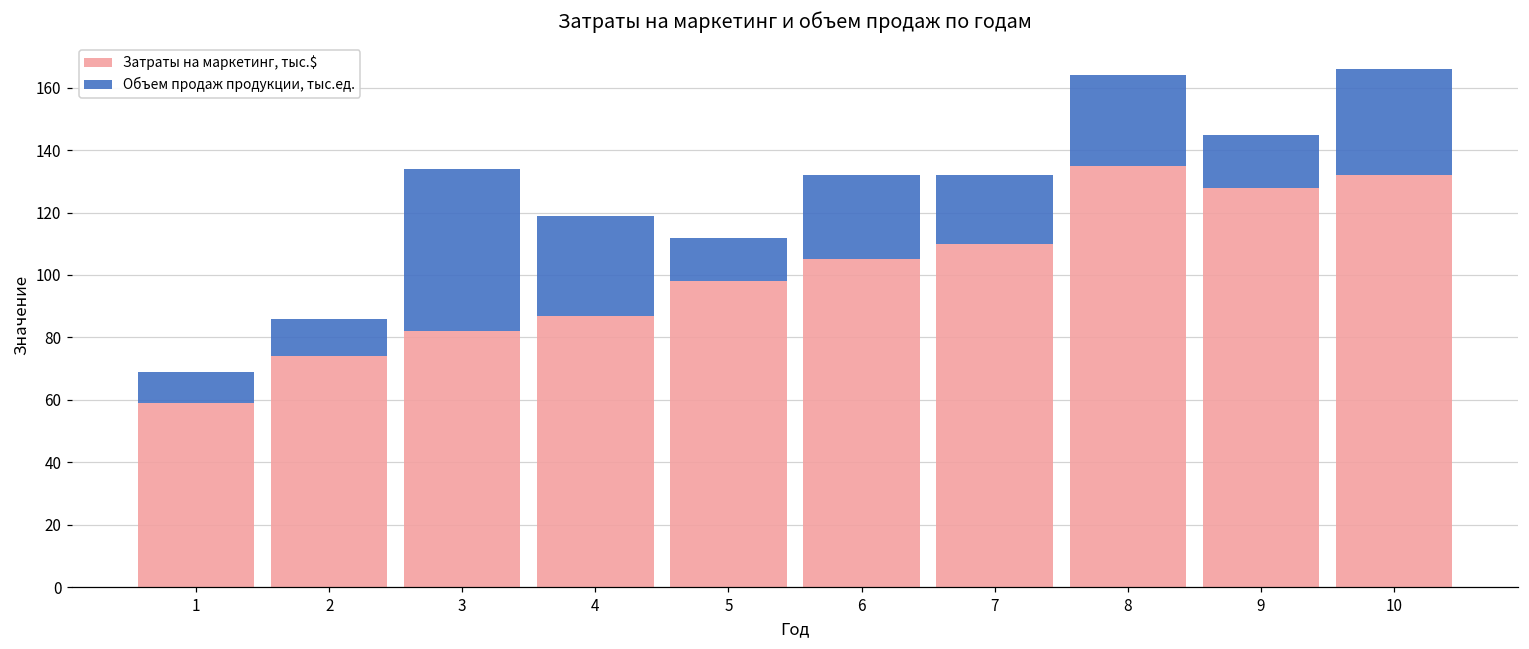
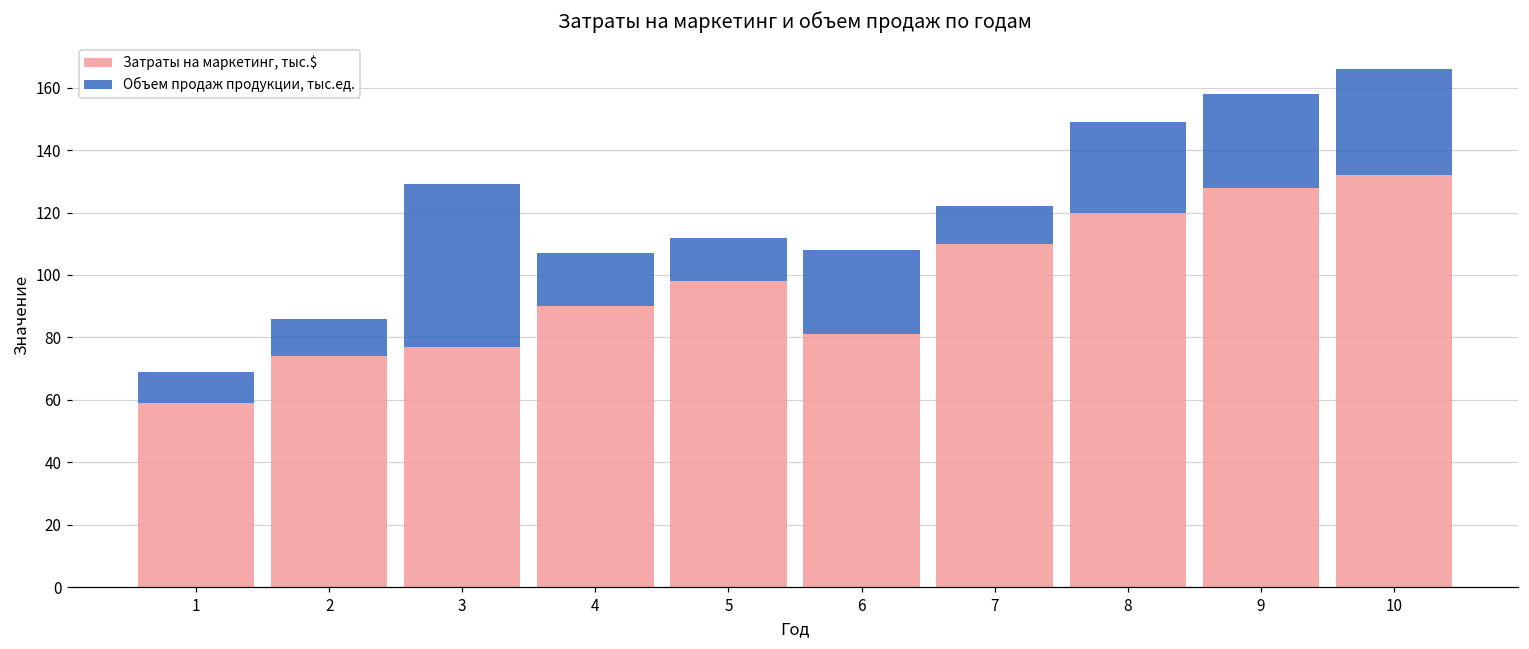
  {
    "Затраты на маркетинг, тыс.$": {
      "1": 59,
      "2": 74,
-     "3": 82,
-     "4": 87,
+     "3": 77,
+     "4": 90,
      "5": 98,
-     "6": 105,
+     "6": 81,
      "7": 110,
-     "8": 135,
+     "8": 120,
      "9": 128,
      "10": 132
    },
    "Объем продаж продукции, тыс.ед.": {
      "1": 10,
      "2": 12,
      "3": 52,
-     "4": 32,
+     "4": 17,
      "5": 14,
      "6": 27,
-     "7": 22,
+     "7": 12,
      "8": 29,
-     "9": 17,
+     "9": 30,
      "10": 34
    }
  }
